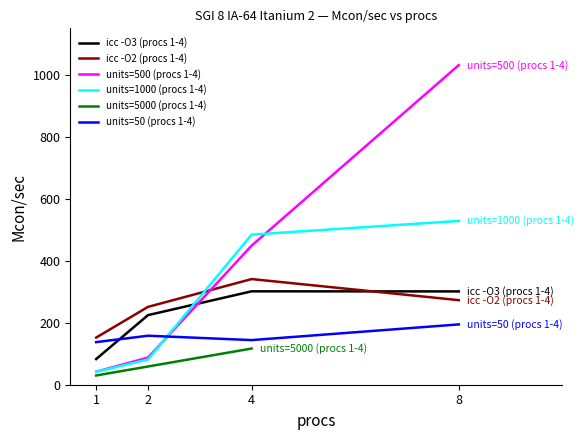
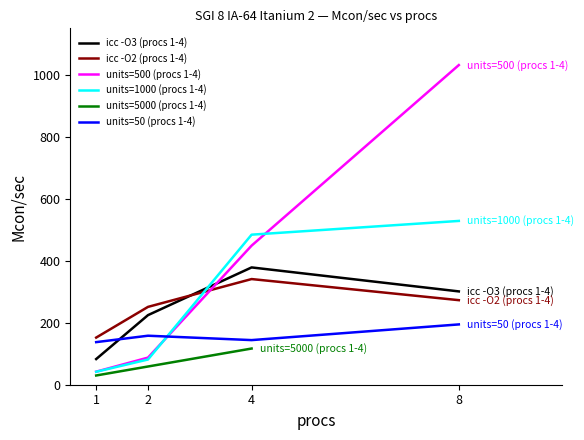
  {
    "icc -O3 (procs 1-4)": {
      "1": 80,
      "2": 220,
-     "4": 300
+     "4": 380
    },
    "icc -O2 (procs 1-4)": {
      "1": 150,
      "2": 250,
      "4": 340
    },
    "units=500 (procs 1-4)": {
      "4": 450
    },
    "units=1000 (procs 1-4)": {
      "4": 480
    },
    "units=5000 (procs 1-4)": {
      "1": 30,
      "2": 60
    },
    "units=50 (procs 1-4)": {
      "1": 140,
      "2": 160,
      "4": 140
    }
  }
